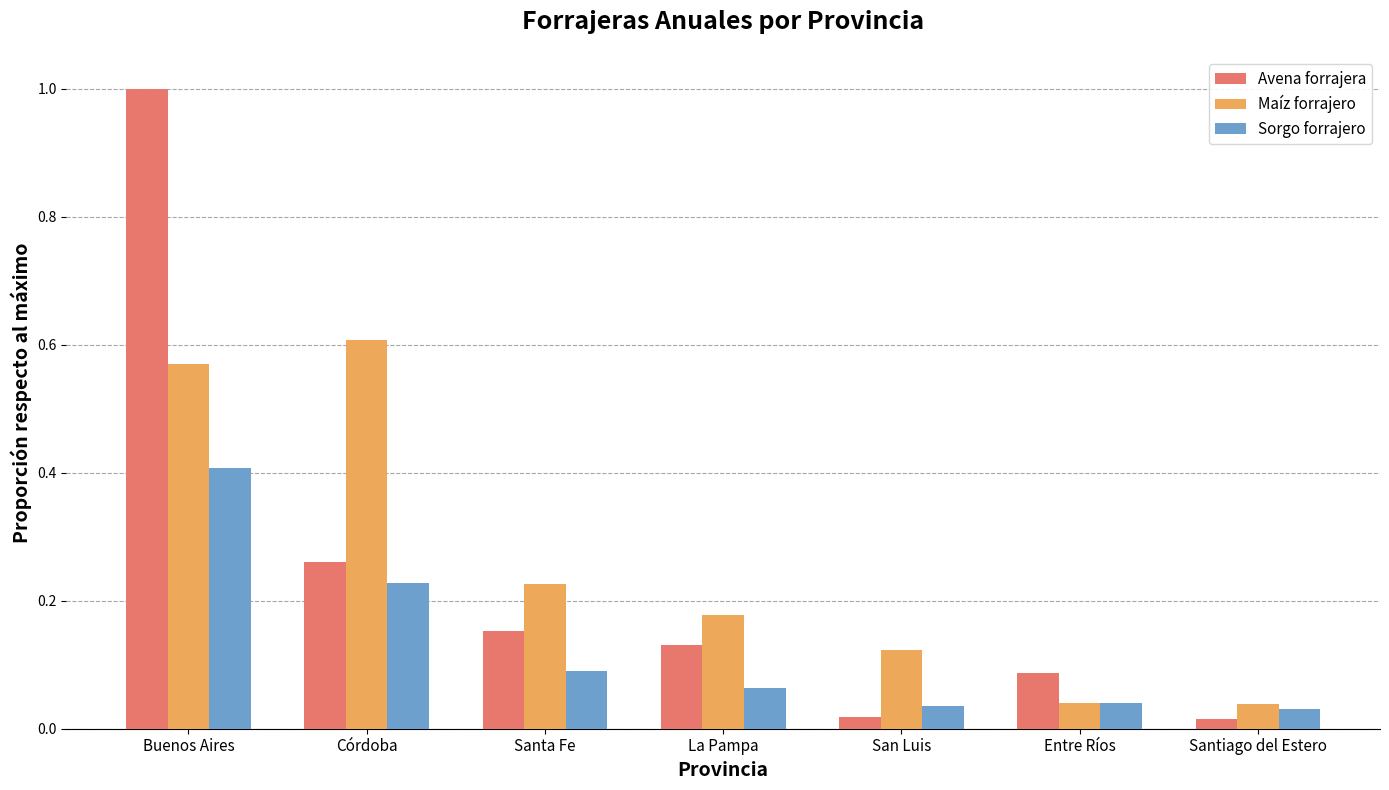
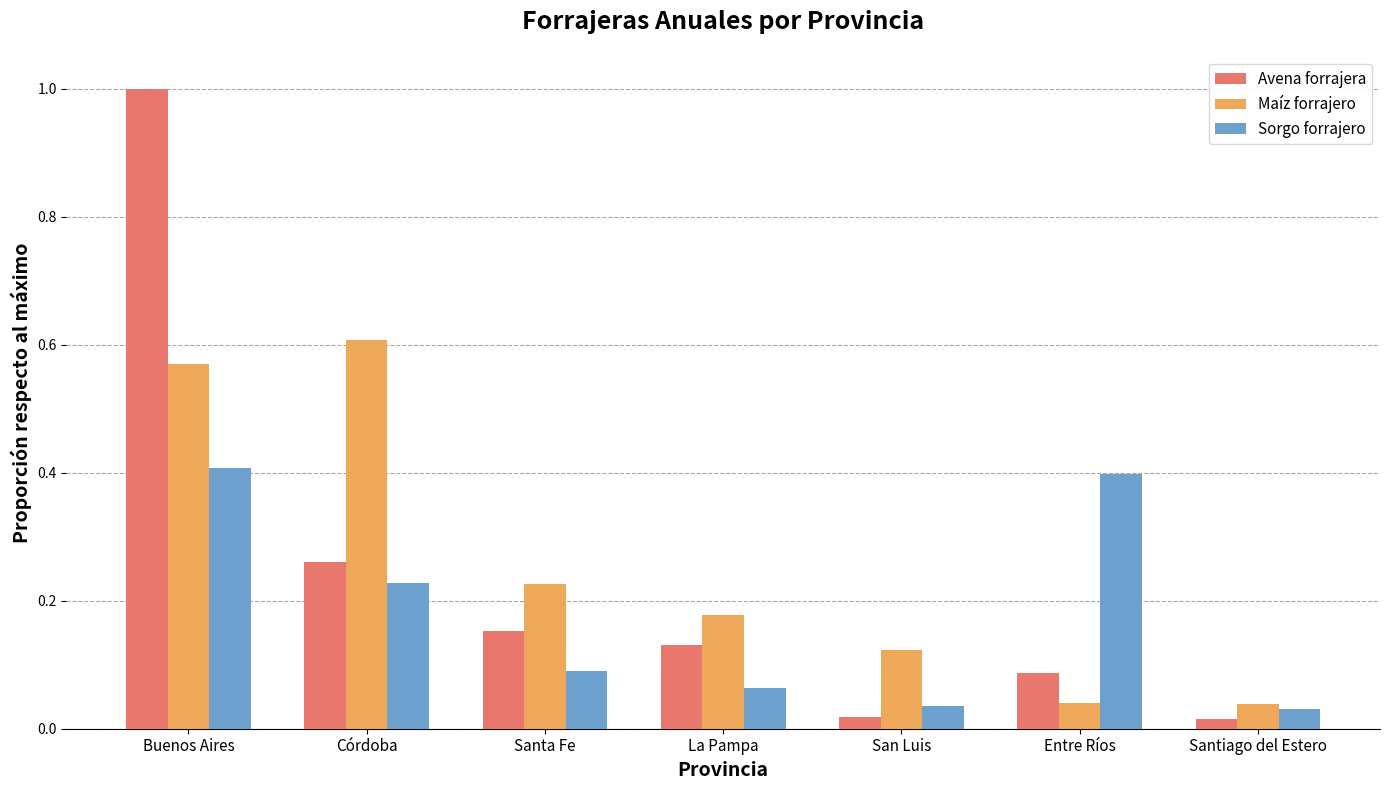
  {
    "Sorgo forrajero": {
      "Buenos Aires": 0.41,
      "Córdoba": 0.23,
      "Santa Fe": 0.09,
      "La Pampa": 0.06,
      "San Luis": 0.04,
-     "Entre Ríos": 0.04,
+     "Entre Ríos": 0.40,
      "Santiago del Estero": 0.03
    }
  }
